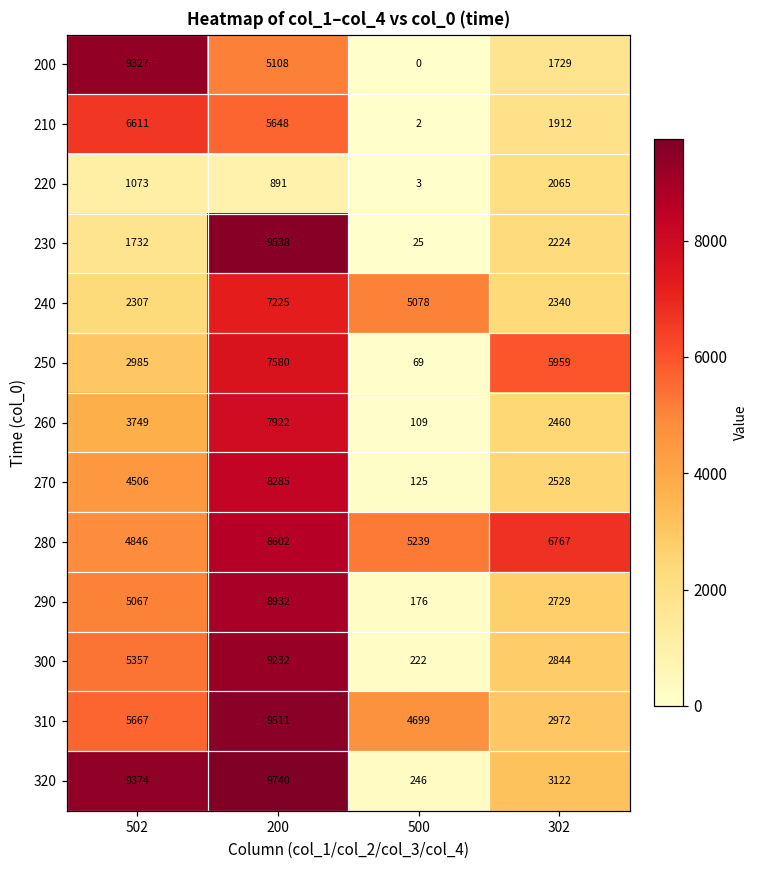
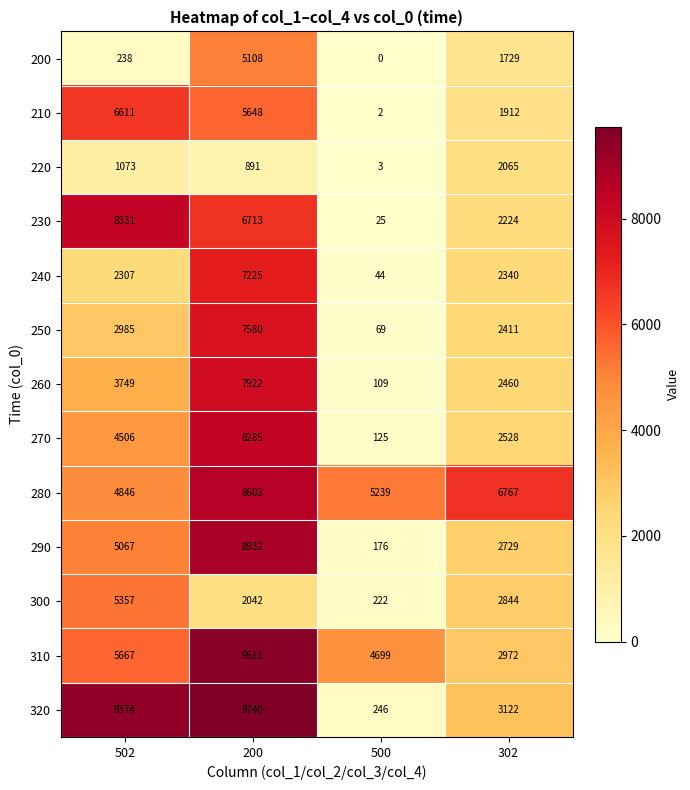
  {
    "200": {
-     "502": 9327,
+     "502": 238,
      "200": 5108,
      "500": 0,
      "302": 1729
    },
    "210": {
      "502": 6611,
      "200": 5648,
      "500": 2,
      "302": 1912
    },
    "220": {
      "502": 1073,
      "200": 891,
      "500": 3,
      "302": 2065
    },
    "230": {
-     "502": 1732,
-     "200": 9538,
+     "502": 8331,
+     "200": 6713,
      "500": 25,
      "302": 2224
    },
    "240": {
      "502": 2307,
      "200": 7225,
-     "500": 5078,
+     "500": 44,
      "302": 2340
    },
    "250": {
      "502": 2985,
      "200": 7580,
      "500": 69,
-     "302": 5959
+     "302": 2411
    },
    "260": {
      "502": 3749,
      "200": 7922,
      "500": 109,
      "302": 2460
    },
    "270": {
      "502": 4506,
      "200": 8285,
      "500": 125,
      "302": 2528
    },
    "280": {
      "502": 4846,
      "200": 8602,
      "500": 5239,
      "302": 6767
    },
    "290": {
      "502": 5067,
      "200": 8932,
      "500": 176,
      "302": 2729
    },
    "300": {
      "502": 5357,
-     "200": 9232,
+     "200": 2042,
      "500": 222,
      "302": 2844
    },
    "310": {
      "502": 5667,
      "200": 9511,
      "500": 4699,
      "302": 2972
    },
    "320": {
      "502": 9374,
      "200": 9740,
      "500": 246,
      "302": 3122
    }
  }
